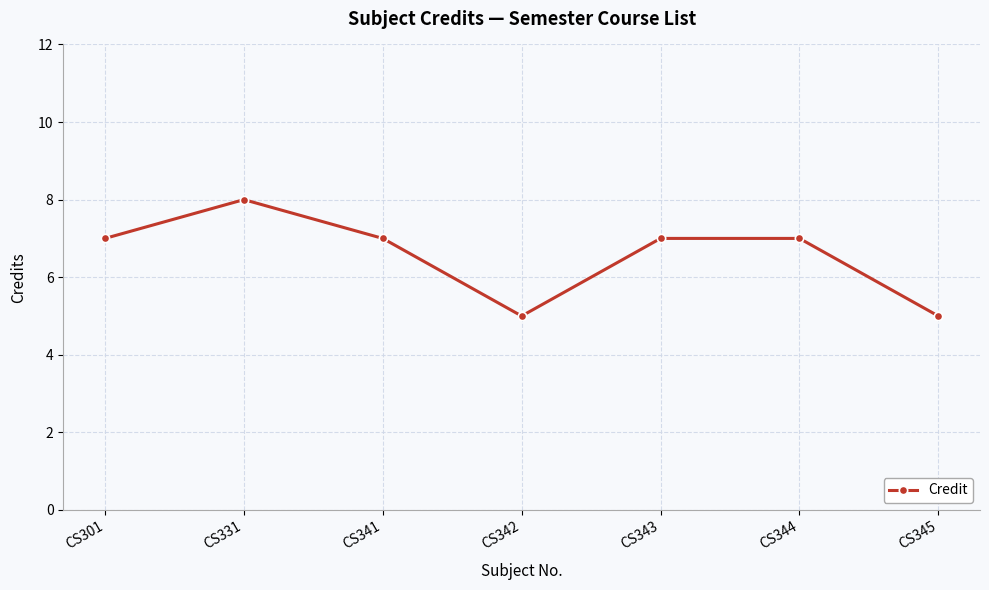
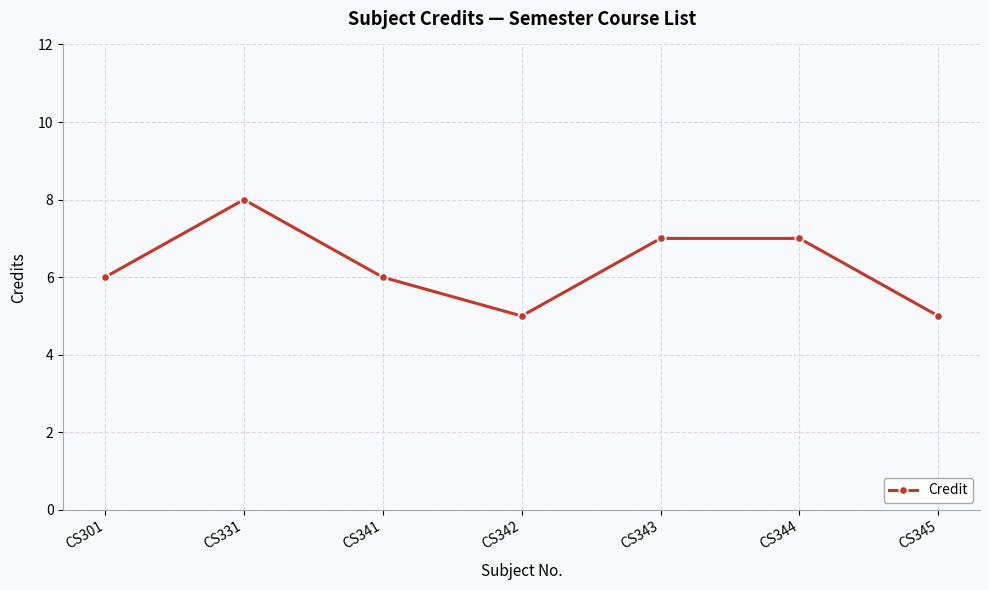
  {
-   "CS301": 7,
+   "CS301": 6,
    "CS331": 8,
-   "CS341": 7,
+   "CS341": 6,
    "CS342": 5,
    "CS343": 7,
    "CS344": 7,
    "CS345": 5
  }
